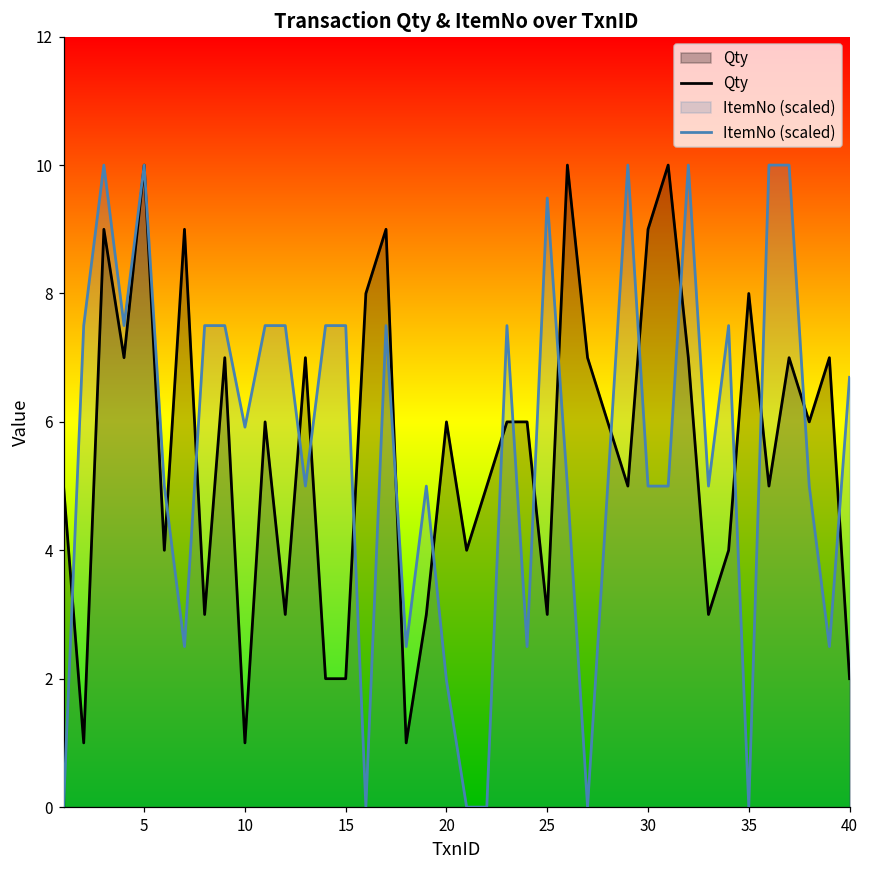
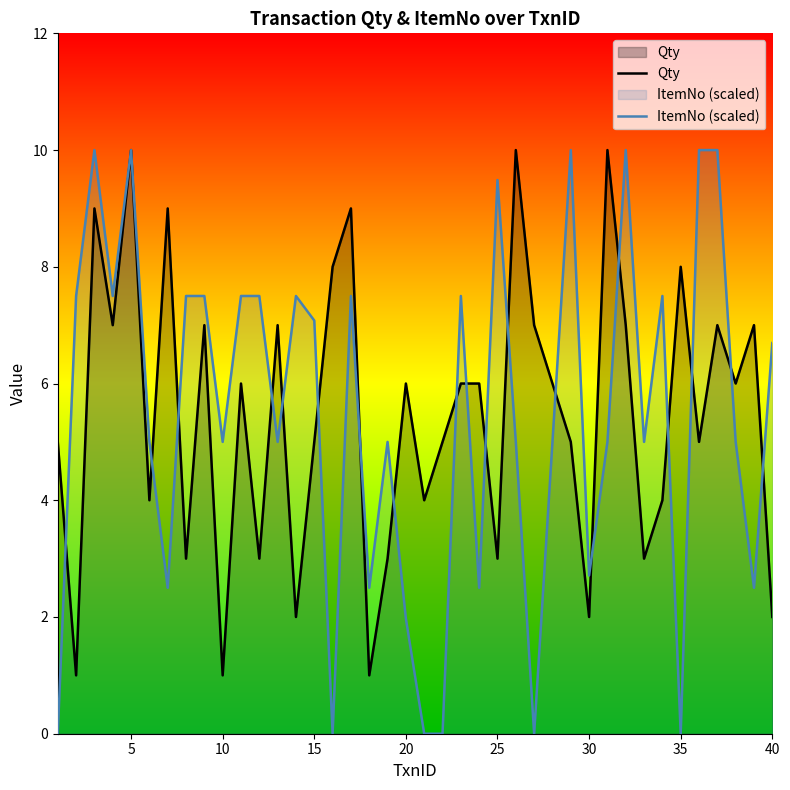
  {
    "Qty": {
      "10": 1,
-     "15": 2,
+     "15": 5,
      "20": 6,
      "25": 3,
-     "30": 9,
+     "30": 2,
      "35": 8,
      "40": 2
    },
    "ItemNo (scaled)": {
-     "10": 5.9,
-     "15": 7.5,
+     "10": 5.0,
+     "15": 7.1,
      "20": 2.0,
      "25": 9.5,
-     "30": 5.0,
+     "30": 2.7,
      "35": 0.0,
      "40": 6.7
    }
  }
